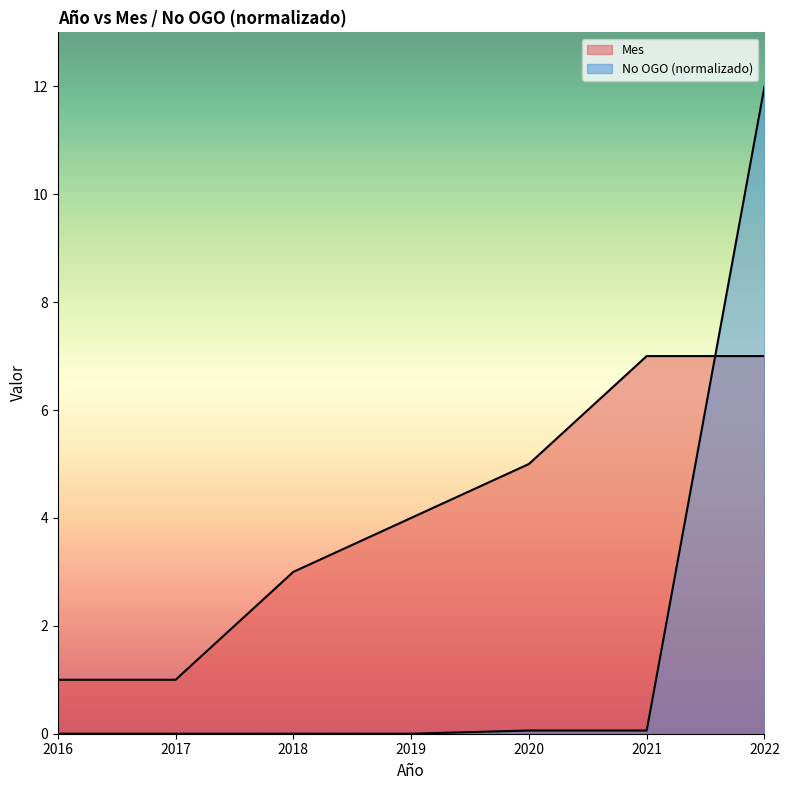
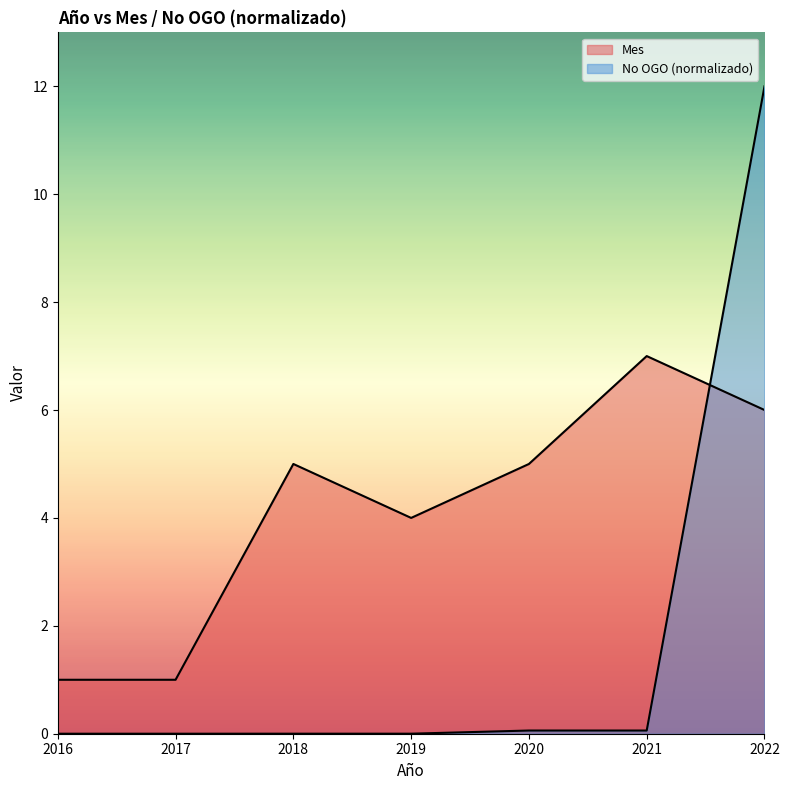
  {
    "Mes": {
      "2016": 1,
      "2017": 1,
-     "2018": 3,
+     "2018": 5,
      "2019": 4,
      "2020": 5,
      "2021": 7,
-     "2022": 7
+     "2022": 6
    },
    "No OGO (normalizado)": {
      "2016": 0,
      "2017": 0,
      "2018": 0,
      "2019": 0,
      "2020": 0.1,
      "2021": 0.1,
      "2022": 12
    }
  }
